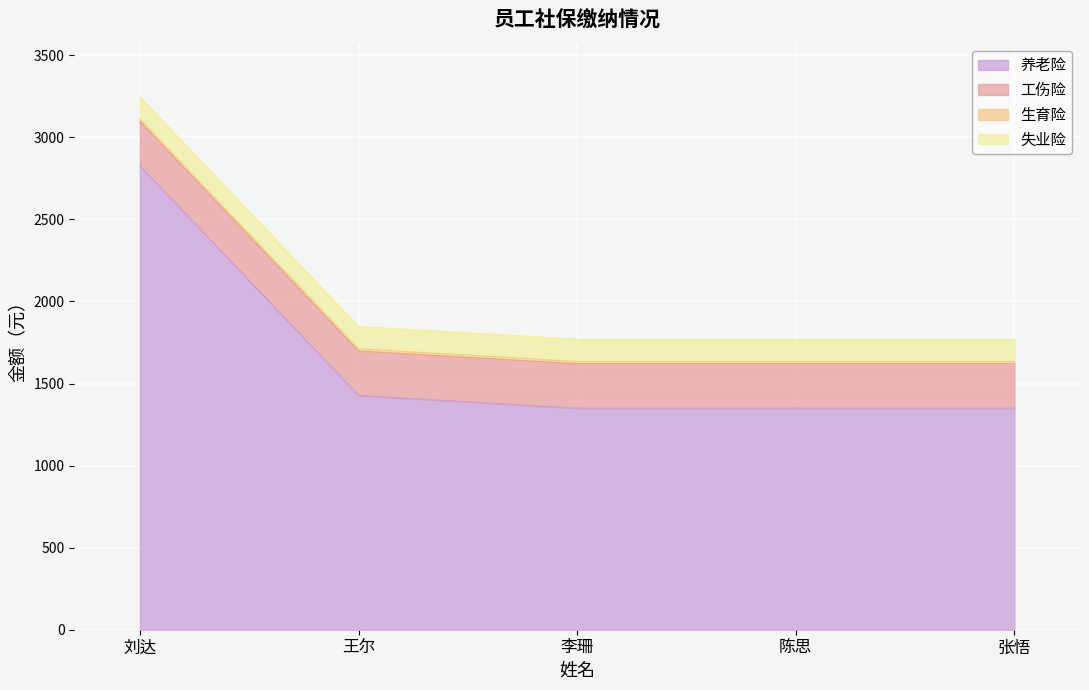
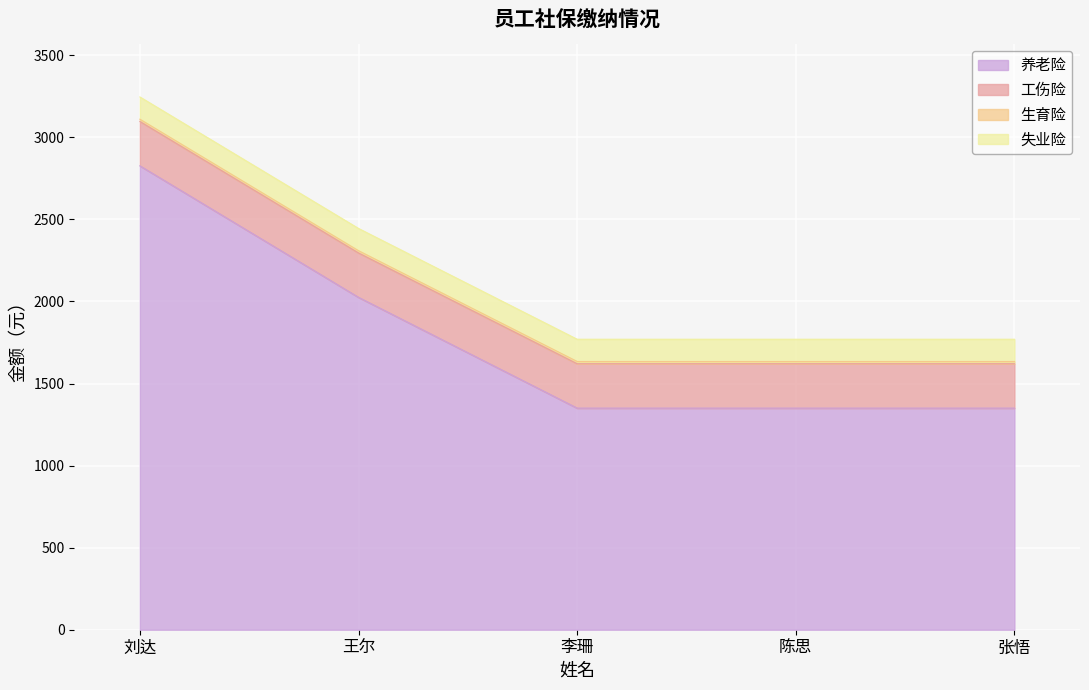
  {
    "养老险": {
      "刘达": 2830,
-     "王尔": 1430,
+     "王尔": 2030,
      "李珊": 1350,
      "陈思": 1350,
      "张悟": 1350
    }
  }
